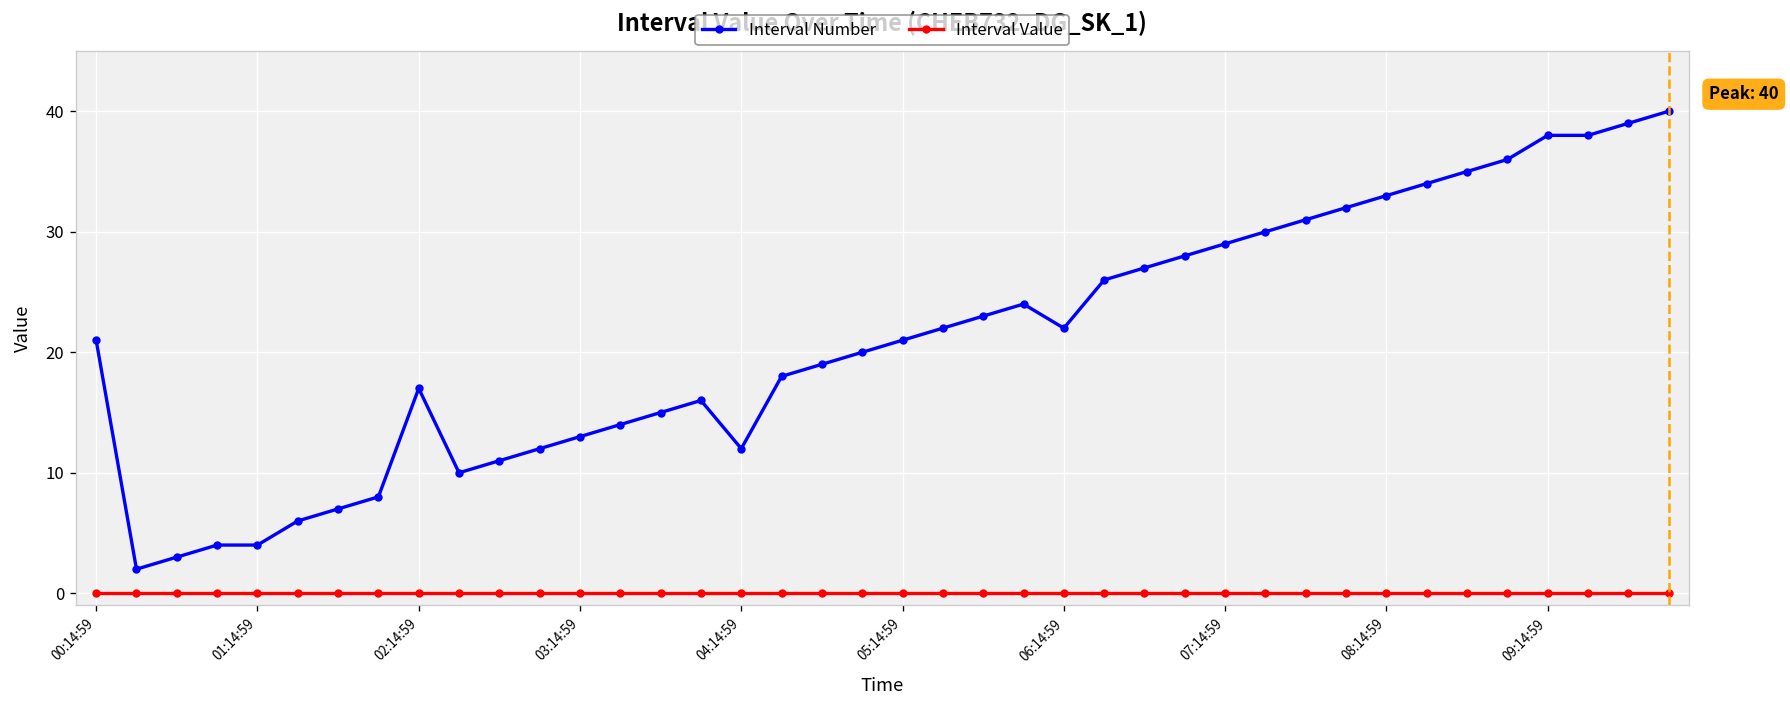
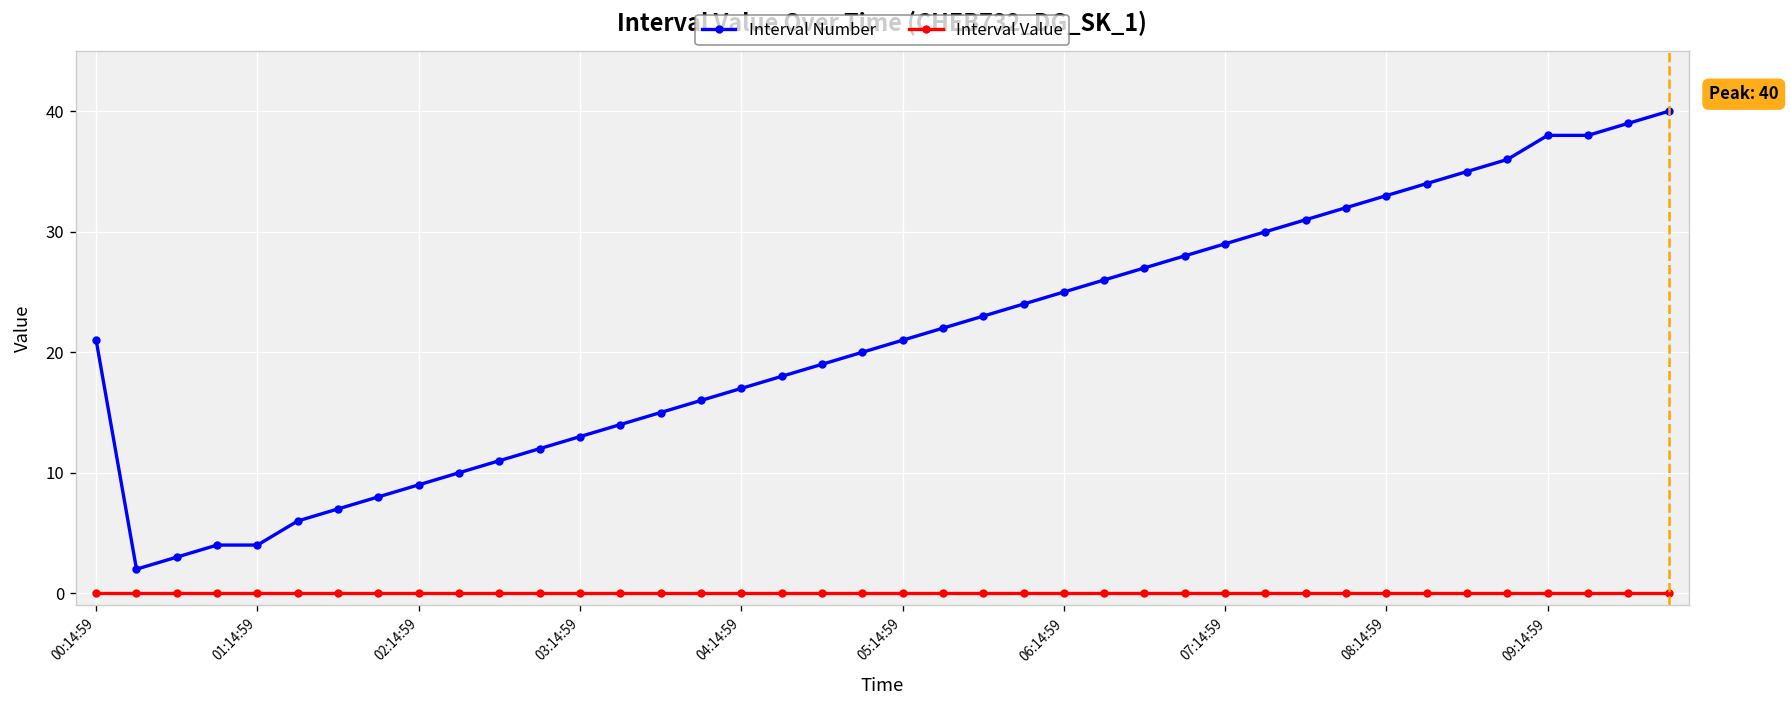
  {
    "Interval Number": {
      "00:14:59": 21,
      "01:14:59": 4,
-     "02:14:59": 17,
+     "02:14:59": 9,
      "03:14:59": 13,
-     "04:14:59": 12,
+     "04:14:59": 17,
      "05:14:59": 21,
-     "06:14:59": 22,
+     "06:14:59": 25,
      "07:14:59": 29,
      "08:14:59": 33,
      "09:14:59": 38
    },
    "Interval Value": {
      "00:14:59": 0,
      "01:14:59": 0,
      "02:14:59": 0,
      "03:14:59": 0,
      "04:14:59": 0,
      "05:14:59": 0,
      "06:14:59": 0,
      "07:14:59": 0,
      "08:14:59": 0,
      "09:14:59": 0
    }
  }
